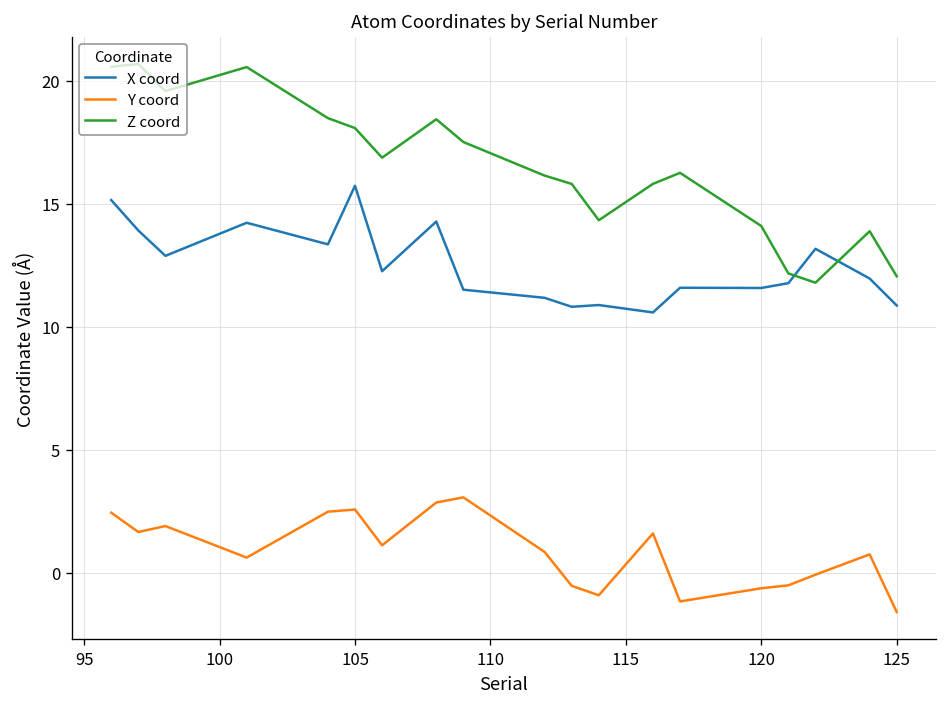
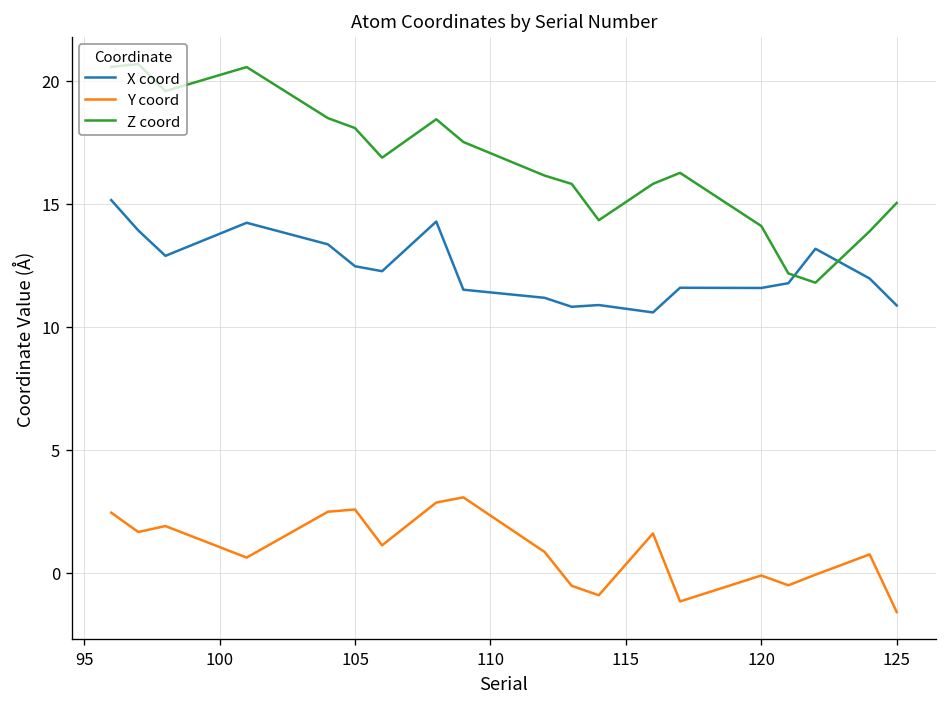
  {
    "X coord": {
-     "105": 15.7,
+     "105": 12.5,
      "120": 11.6,
      "125": 10.9
    },
    "Y coord": {
      "105": 2.6,
-     "120": -0.6,
+     "120": -0.1,
      "125": -1.6
    },
    "Z coord": {
      "105": 18.1,
      "120": 14.1,
-     "125": 12.1
+     "125": 15.0
    }
  }
